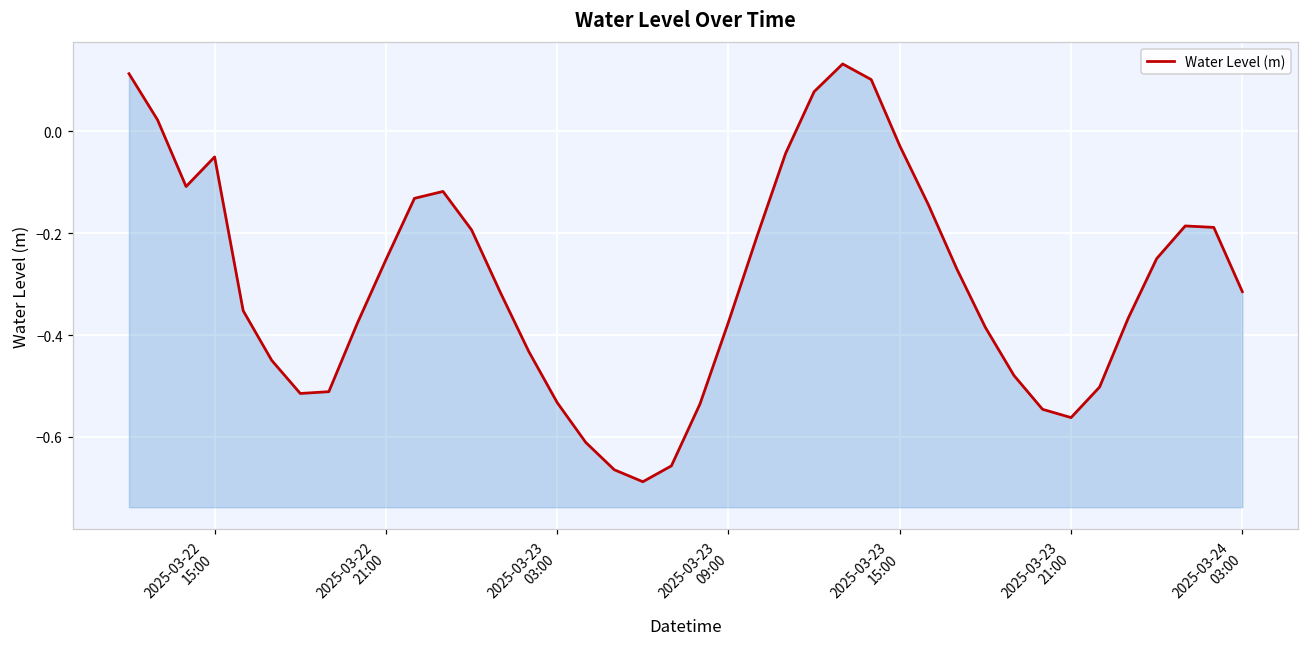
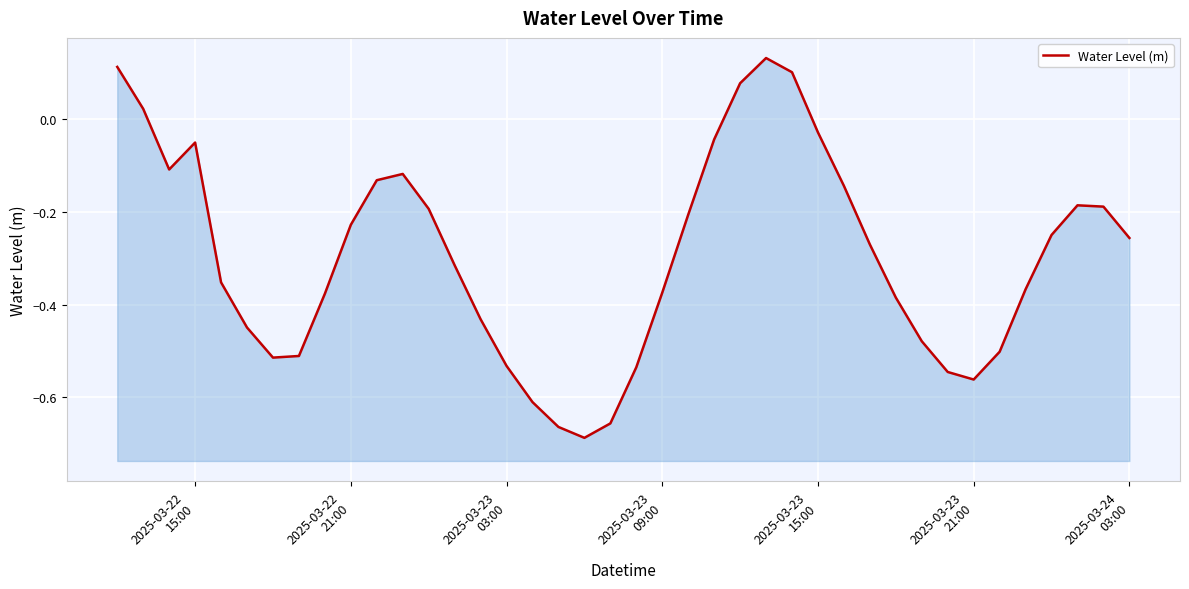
  {
    "2025-03-22 15:00": -0.05,
-   "2025-03-22 21:00": -0.25,
+   "2025-03-22 21:00": -0.23,
    "2025-03-23 03:00": -0.53,
    "2025-03-23 09:00": -0.37,
    "2025-03-23 15:00": -0.03,
    "2025-03-23 21:00": -0.56,
-   "2025-03-24 03:00": -0.31
+   "2025-03-24 03:00": -0.26
  }
